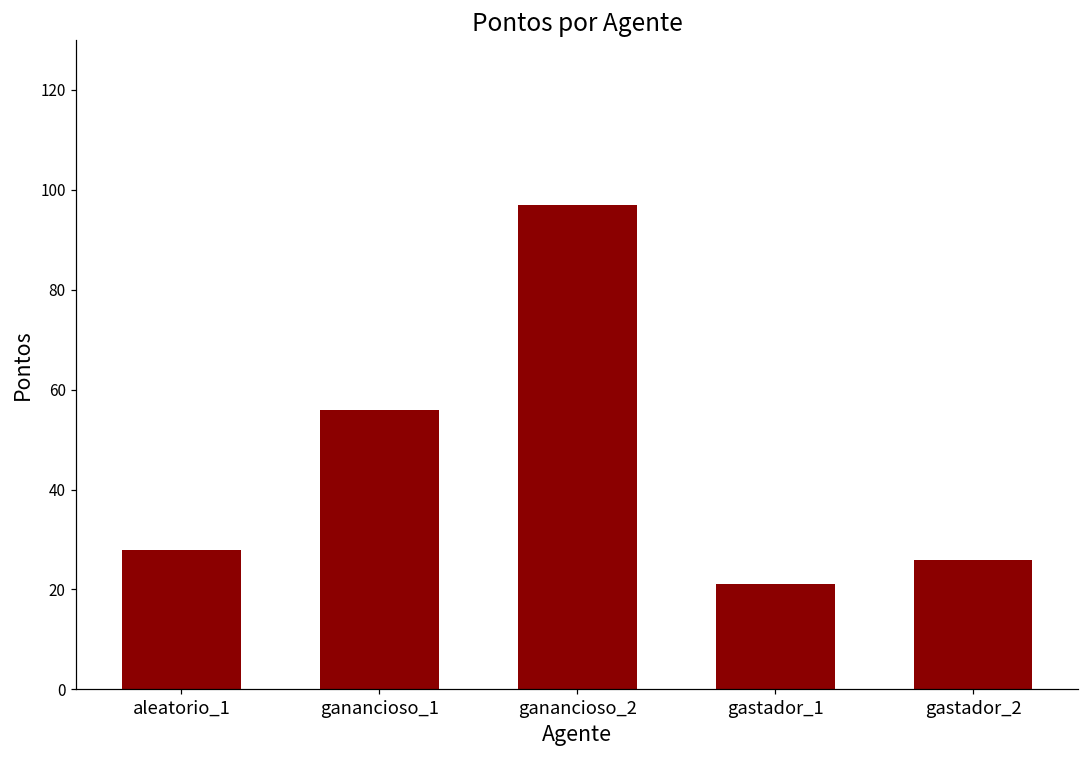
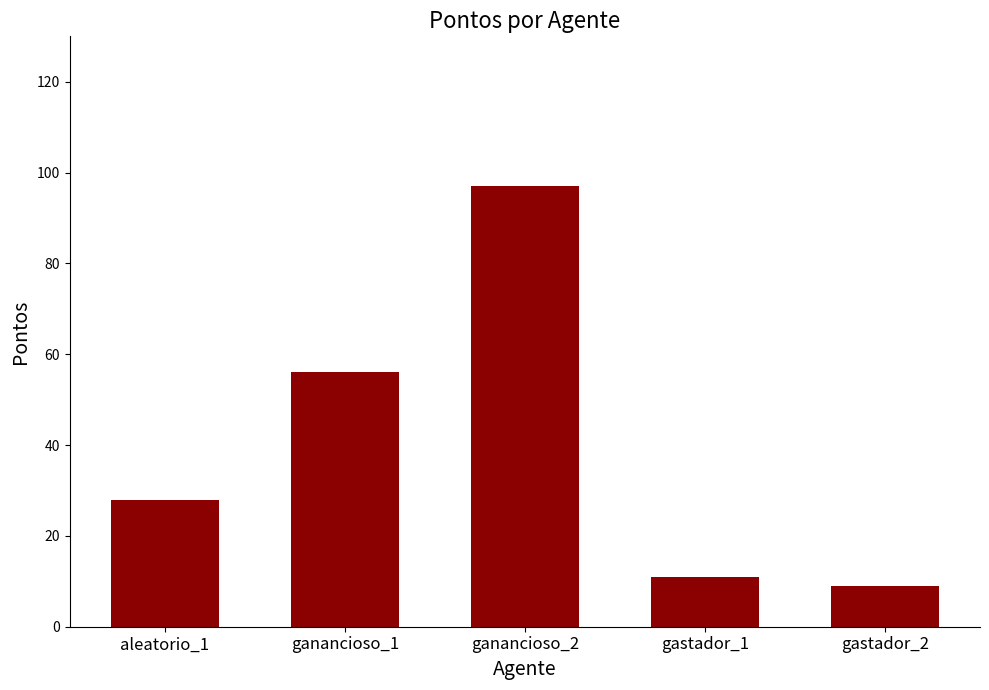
  {
    "aleatorio_1": 28,
    "ganancioso_1": 56,
    "ganancioso_2": 97,
-   "gastador_1": 21,
-   "gastador_2": 26
+   "gastador_1": 11,
+   "gastador_2": 9
  }
